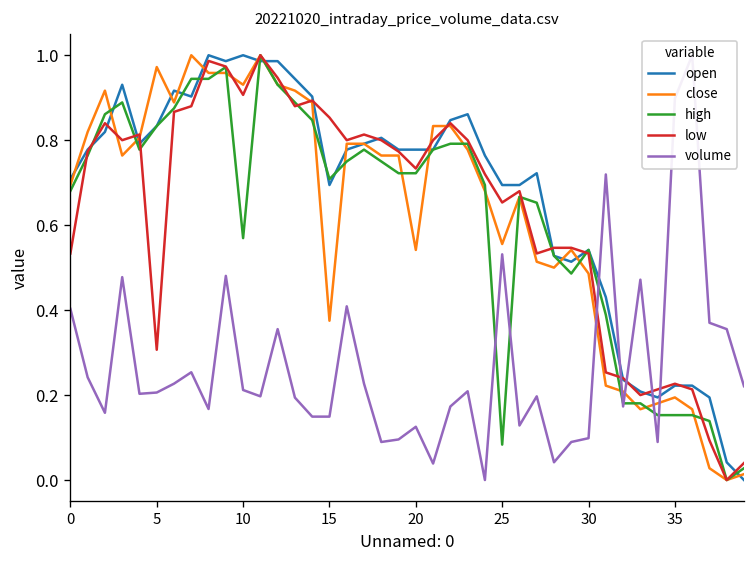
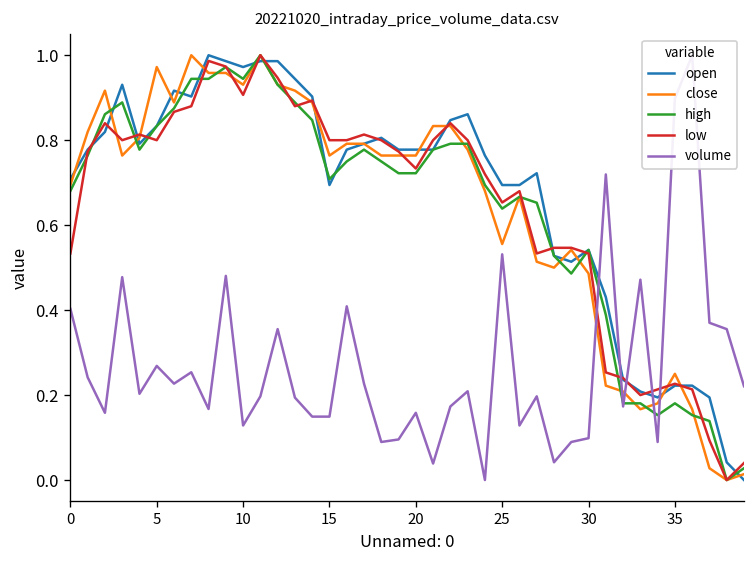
  {
    "open": {
      "0": 0.71,
-     "10": 1.00,
+     "10": 0.97,
      "15": 0.69,
      "20": 0.78,
      "25": 0.69
    },
    "close": {
      "0": 0.69,
      "5": 0.97,
      "10": 0.93,
-     "15": 0.37,
-     "20": 0.54,
+     "15": 0.76,
+     "20": 0.76,
      "25": 0.56,
      "30": 0.49,
-     "35": 0.19
+     "35": 0.25
    },
    "high": {
      "0": 0.68,
-     "10": 0.57,
+     "10": 0.94,
      "15": 0.71,
      "20": 0.72,
-     "25": 0.08,
-     "35": 0.15
+     "25": 0.64,
+     "35": 0.18
    },
    "low": {
      "0": 0.53,
-     "5": 0.31,
+     "5": 0.80,
      "10": 0.91,
-     "15": 0.85,
+     "15": 0.80,
      "20": 0.73,
      "25": 0.65,
      "30": 0.53
    },
    "volume": {
      "0": 0.40,
-     "5": 0.21,
-     "10": 0.21,
+     "5": 0.27,
+     "10": 0.13,
      "15": 0.15,
-     "20": 0.13,
+     "20": 0.16,
      "25": 0.53,
      "30": 0.10
    }
  }
